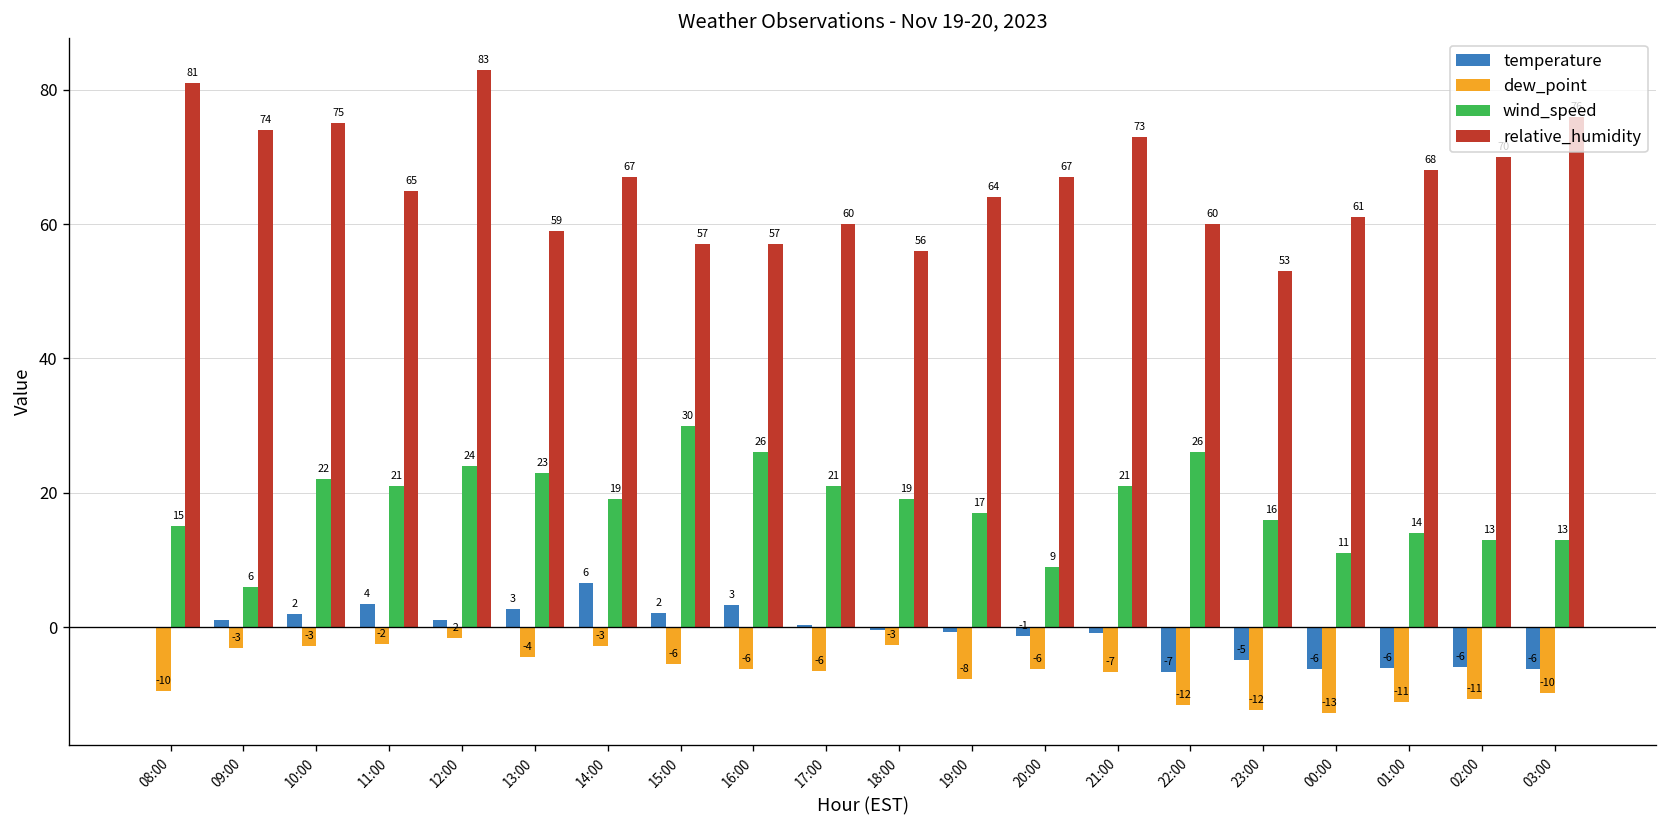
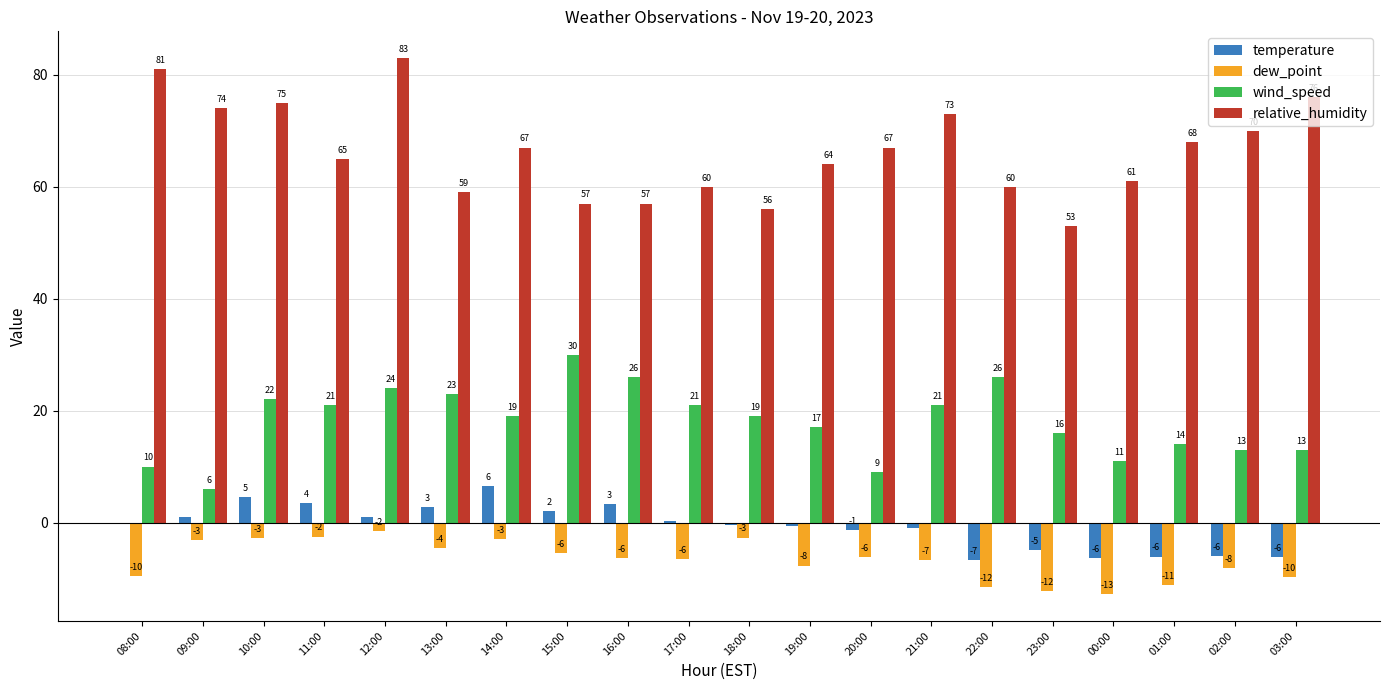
  {
    "temperature": {
-     "10:00": 2,
+     "10:00": 5,
      "11:00": 4,
      "13:00": 3,
      "14:00": 6,
      "15:00": 2,
      "16:00": 3,
      "20:00": -1,
      "22:00": -7,
      "23:00": -5,
      "00:00": -6,
      "01:00": -6,
      "02:00": -6,
      "03:00": -6
    },
    "dew_point": {
      "08:00": -10,
      "09:00": -3,
      "10:00": -3,
      "11:00": -2,
      "12:00": -2,
      "13:00": -4,
      "14:00": -3,
      "15:00": -6,
      "16:00": -6,
      "17:00": -6,
      "18:00": -3,
      "19:00": -8,
      "20:00": -6,
      "21:00": -7,
      "22:00": -12,
      "23:00": -12,
      "00:00": -13,
      "01:00": -11,
-     "02:00": -11,
+     "02:00": -8,
      "03:00": -10
    },
    "wind_speed": {
-     "08:00": 15,
+     "08:00": 10,
      "09:00": 6,
      "10:00": 22,
      "11:00": 21,
      "12:00": 24,
      "13:00": 23,
      "14:00": 19,
      "15:00": 30,
      "16:00": 26,
      "17:00": 21,
      "18:00": 19,
      "19:00": 17,
      "20:00": 9,
      "21:00": 21,
      "22:00": 26,
      "23:00": 16,
      "00:00": 11,
      "01:00": 14,
      "02:00": 13,
      "03:00": 13
    },
    "relative_humidity": {
      "08:00": 81,
      "09:00": 74,
      "10:00": 75,
      "11:00": 65,
      "12:00": 83,
      "13:00": 59,
      "14:00": 67,
      "15:00": 57,
      "16:00": 57,
      "17:00": 60,
      "18:00": 56,
      "19:00": 64,
      "20:00": 67,
      "21:00": 73,
      "22:00": 60,
      "23:00": 53,
      "00:00": 61,
      "01:00": 68
    }
  }
